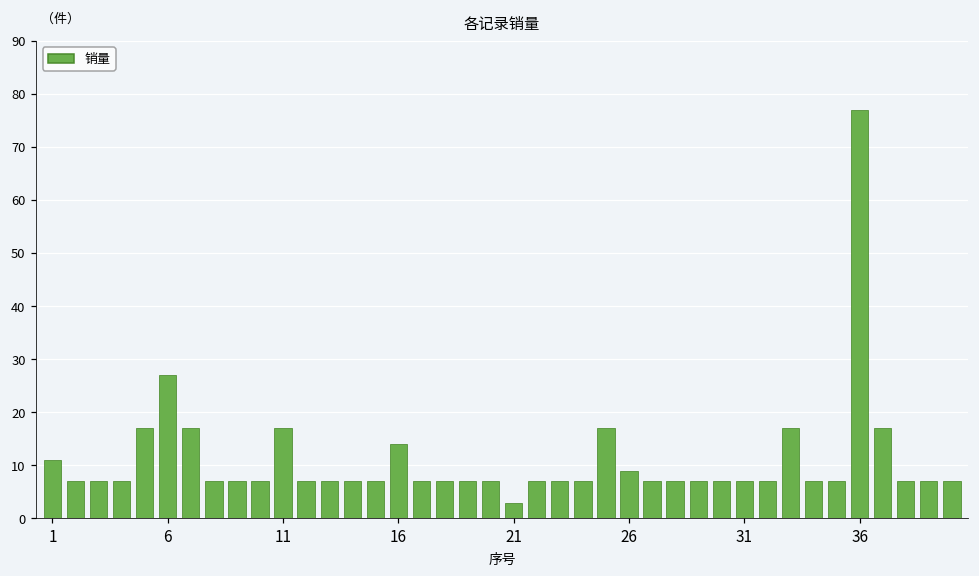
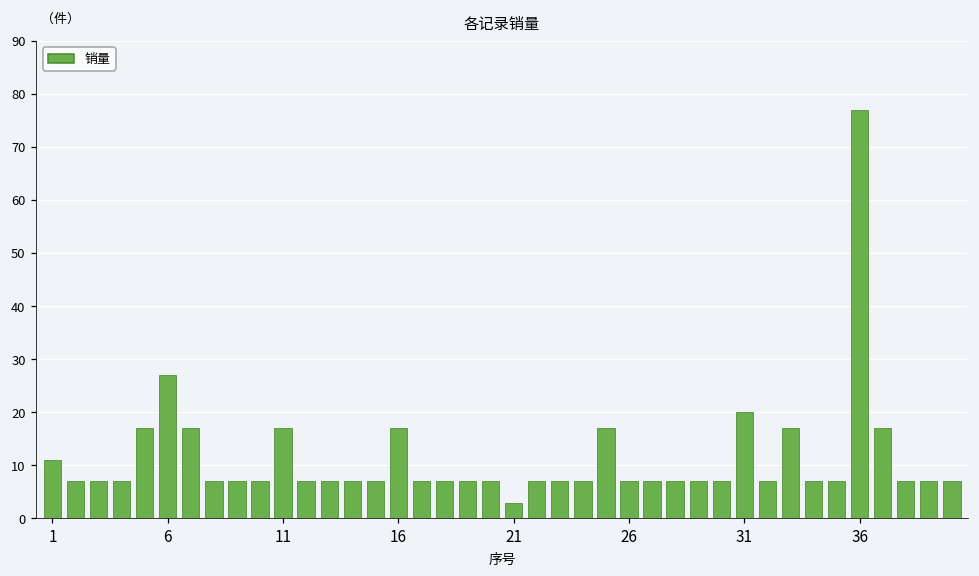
  {
    "1": 11,
    "6": 27,
    "11": 17,
-   "16": 14,
+   "16": 17,
    "21": 3,
-   "26": 9,
-   "31": 7,
+   "26": 7,
+   "31": 20,
    "36": 77
  }
